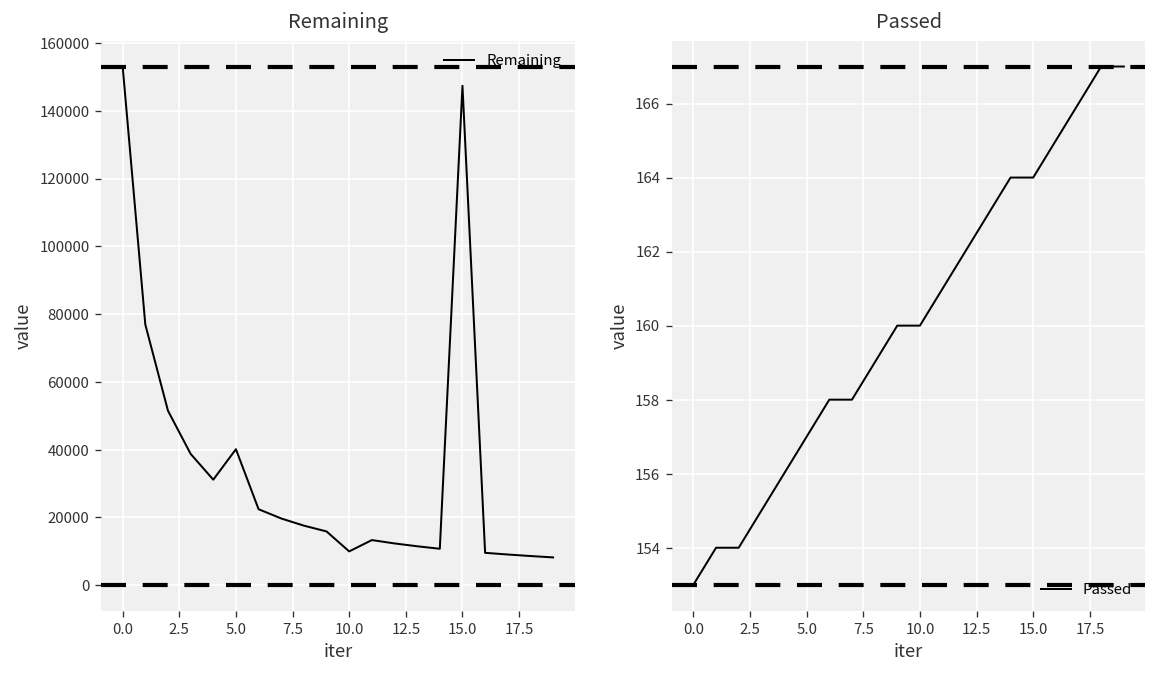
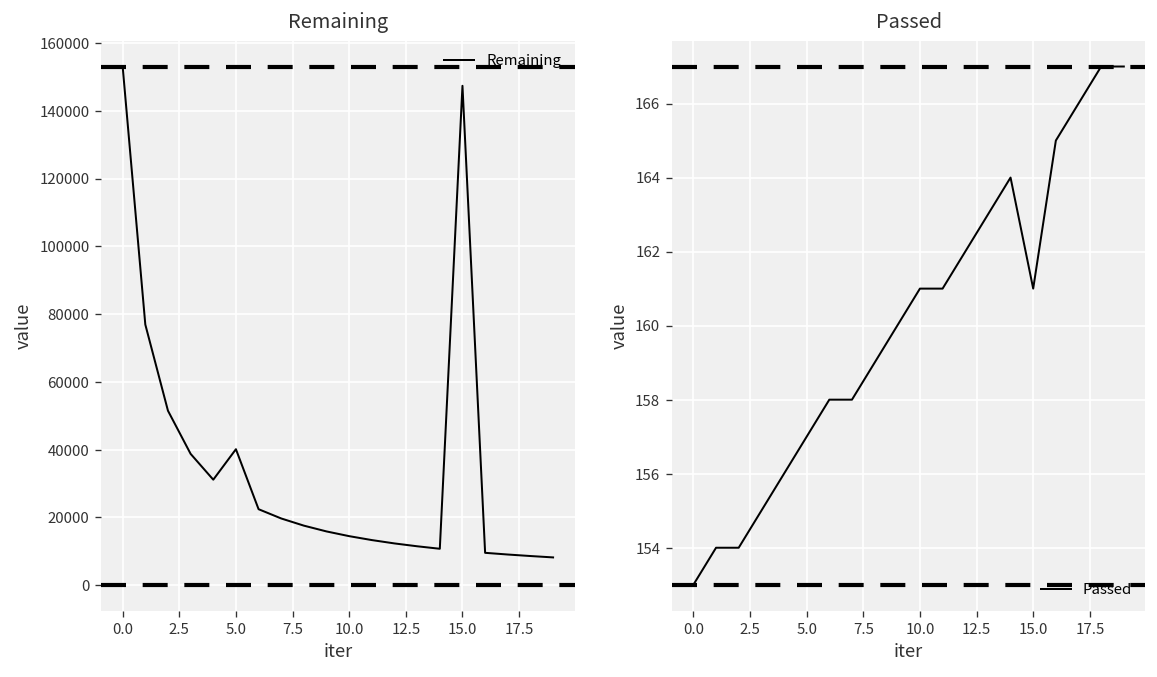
  {
    "Remaining": {
      "0.0": 153000,
      "5.0": 40000,
-     "10.0": 10000,
+     "10.0": 14000,
      "15.0": 147000
    },
    "Passed": {
      "0.0": 153,
      "5.0": 157,
-     "10.0": 160,
-     "15.0": 164
+     "10.0": 161,
+     "15.0": 161
    }
  }
